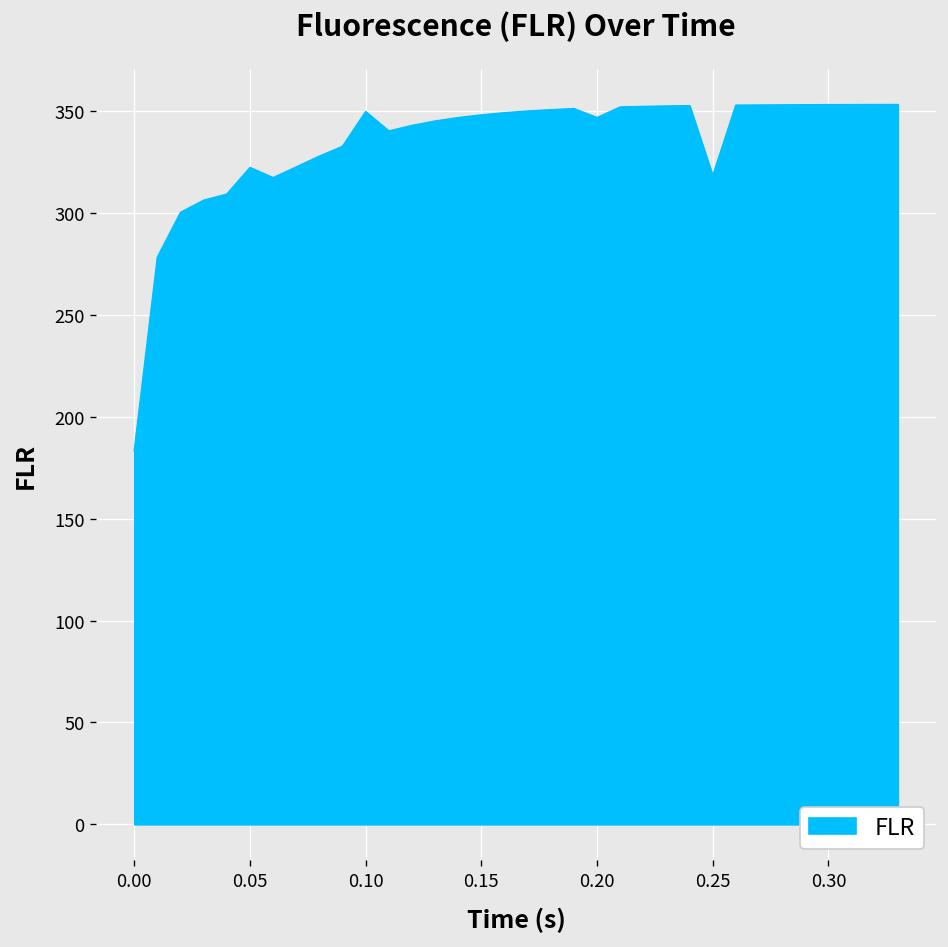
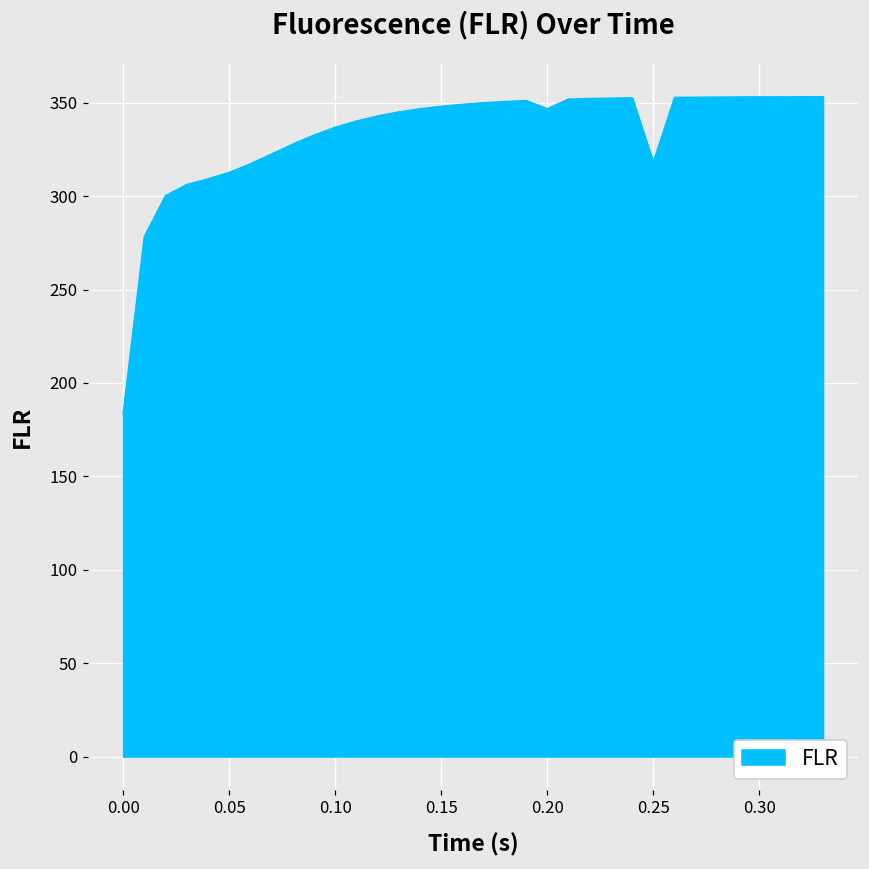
  {
    "0.00": 183,
-   "0.05": 322,
-   "0.10": 350,
+   "0.05": 313,
+   "0.10": 337,
    "0.15": 348,
    "0.20": 347,
    "0.25": 318,
    "0.30": 353
  }
